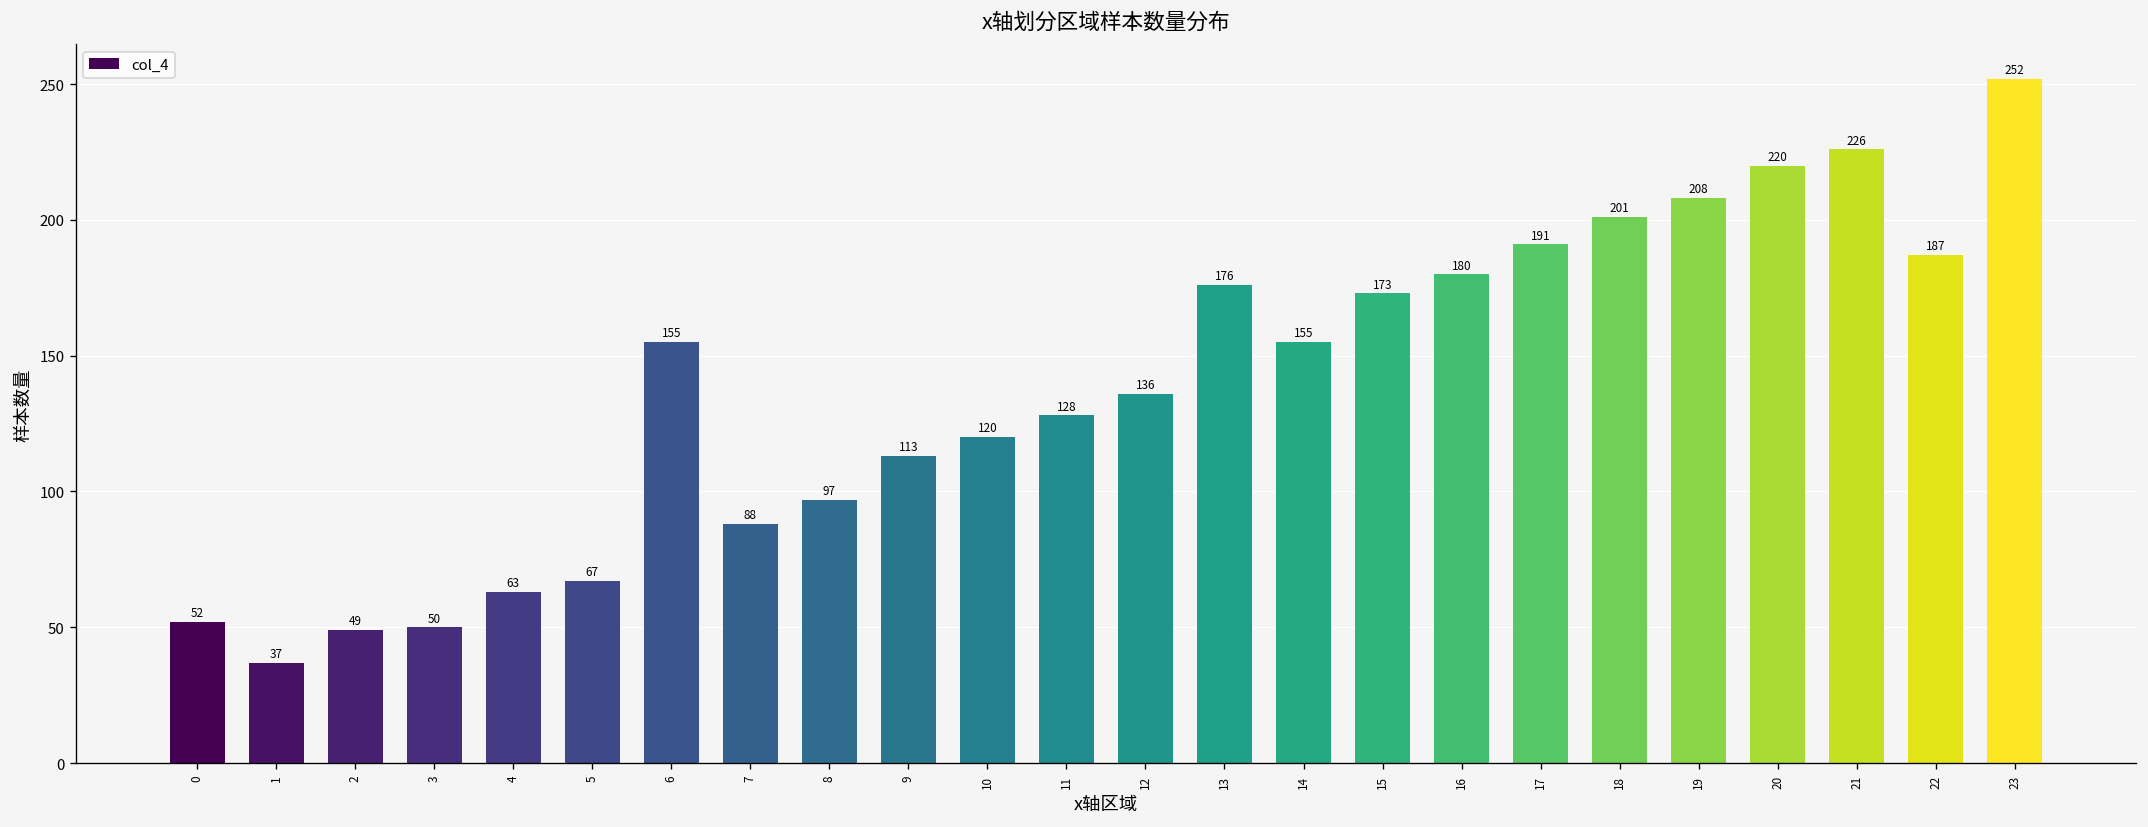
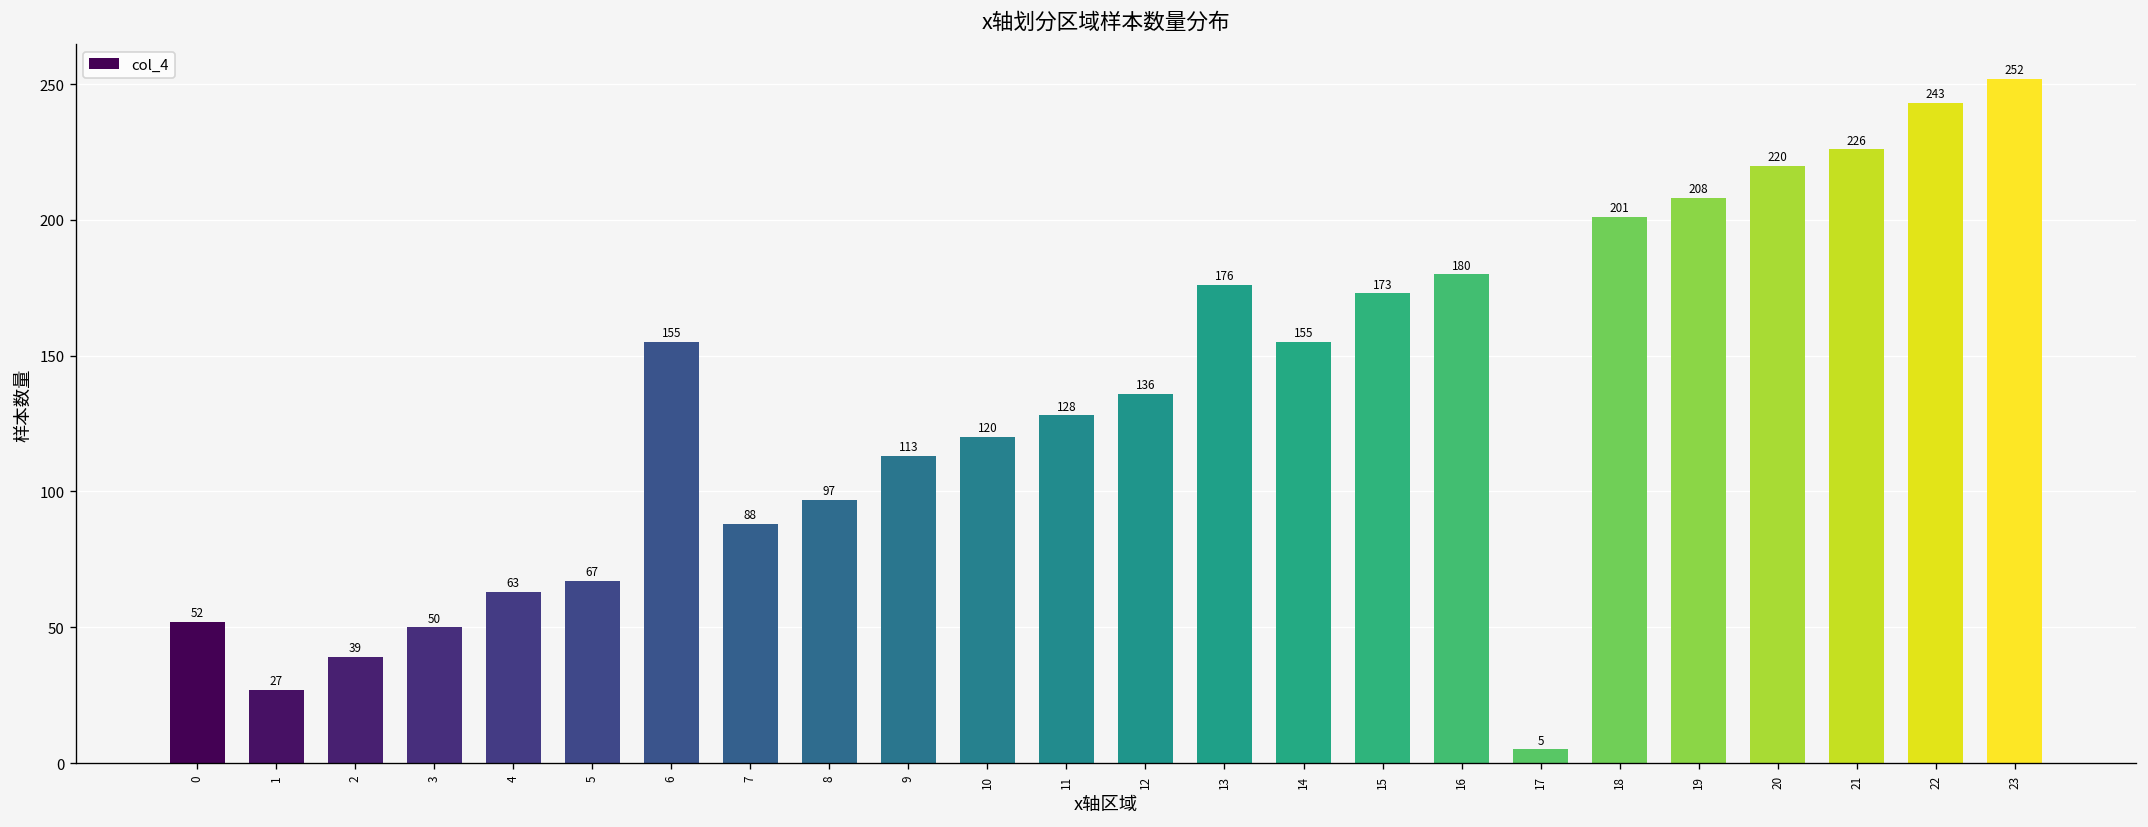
  {
    "0": 52,
-   "1": 37,
-   "2": 49,
+   "1": 27,
+   "2": 39,
    "3": 50,
    "4": 63,
    "5": 67,
    "6": 155,
    "7": 88,
    "8": 97,
    "9": 113,
    "10": 120,
    "11": 128,
    "12": 136,
    "13": 176,
    "14": 155,
    "15": 173,
    "16": 180,
-   "17": 191,
+   "17": 5,
    "18": 201,
    "19": 208,
    "20": 220,
    "21": 226,
-   "22": 187,
+   "22": 243,
    "23": 252
  }
